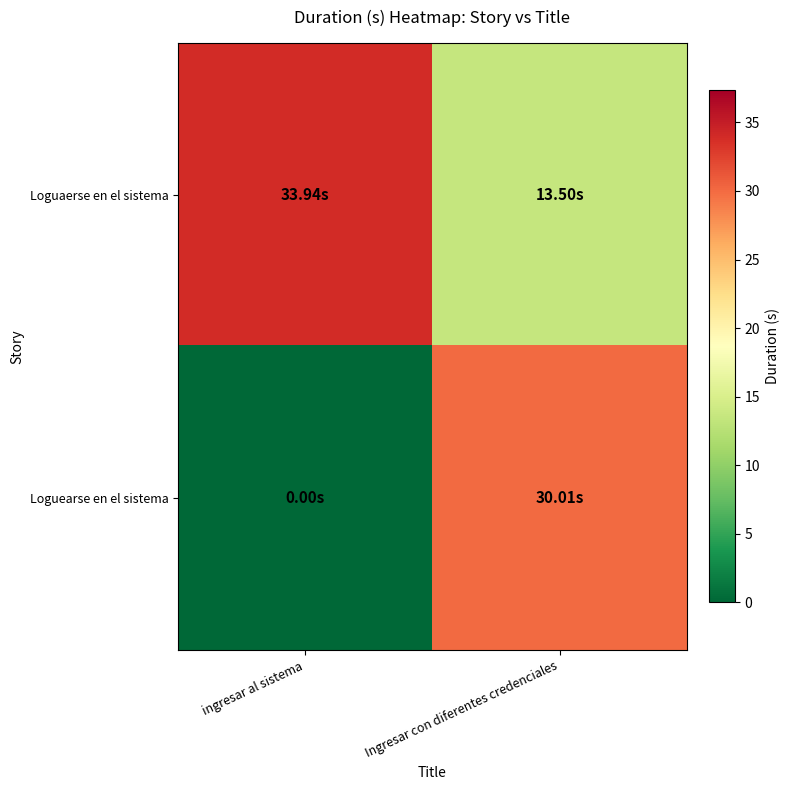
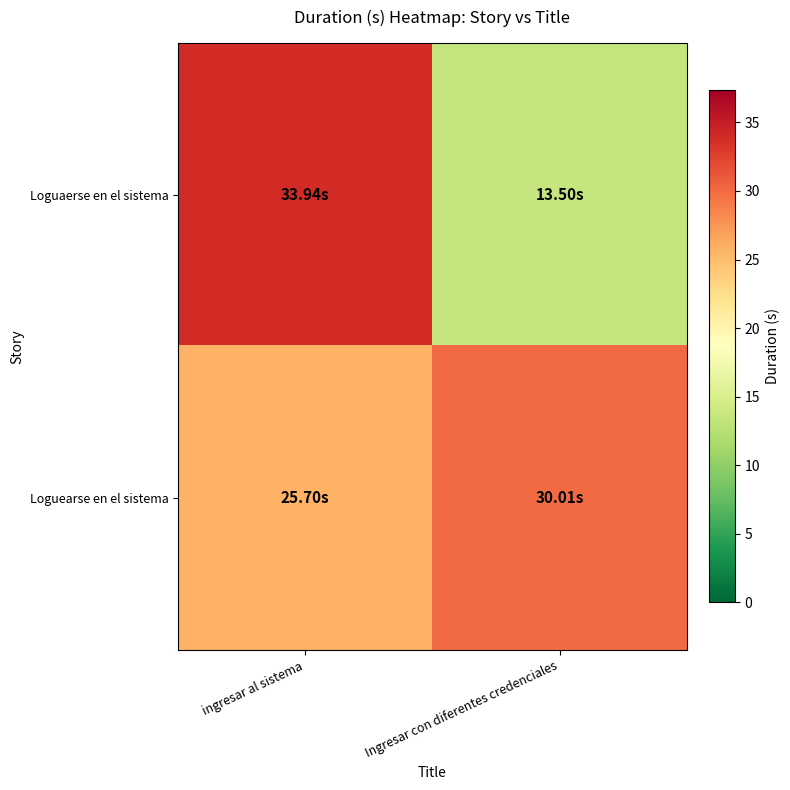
  {
    "Loguaerse en el sistema": {
      "ingresar al sistema": "33.94s",
      "Ingresar con diferentes credenciales": "13.50s"
    },
    "Loguearse en el sistema": {
-     "ingresar al sistema": "0.00s",
+     "ingresar al sistema": "25.70s",
      "Ingresar con diferentes credenciales": "30.01s"
    }
  }
